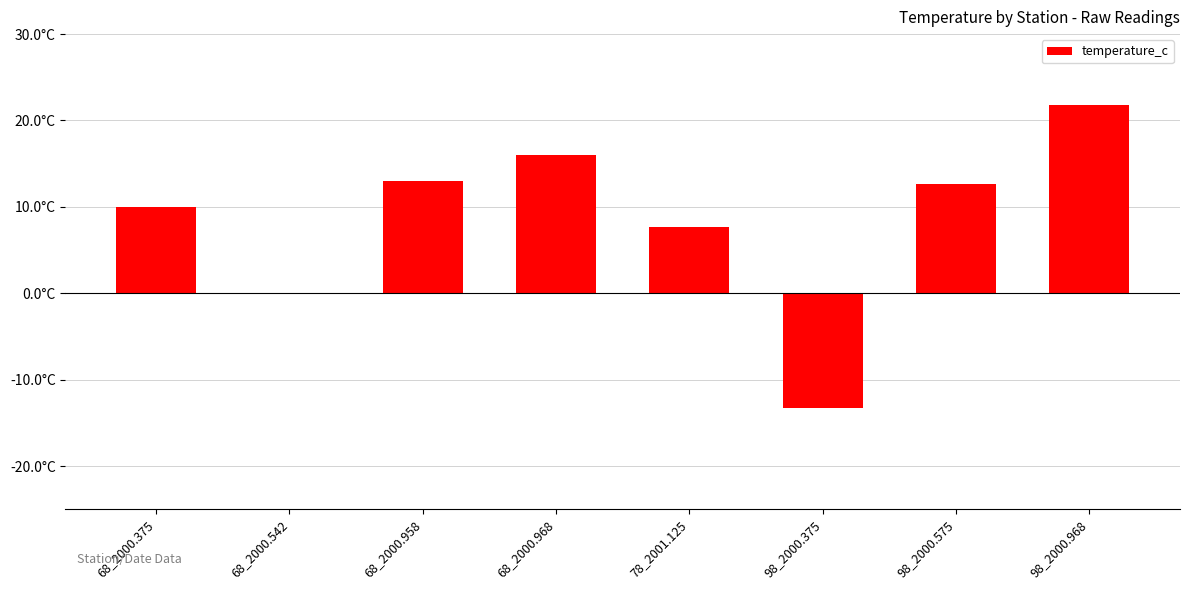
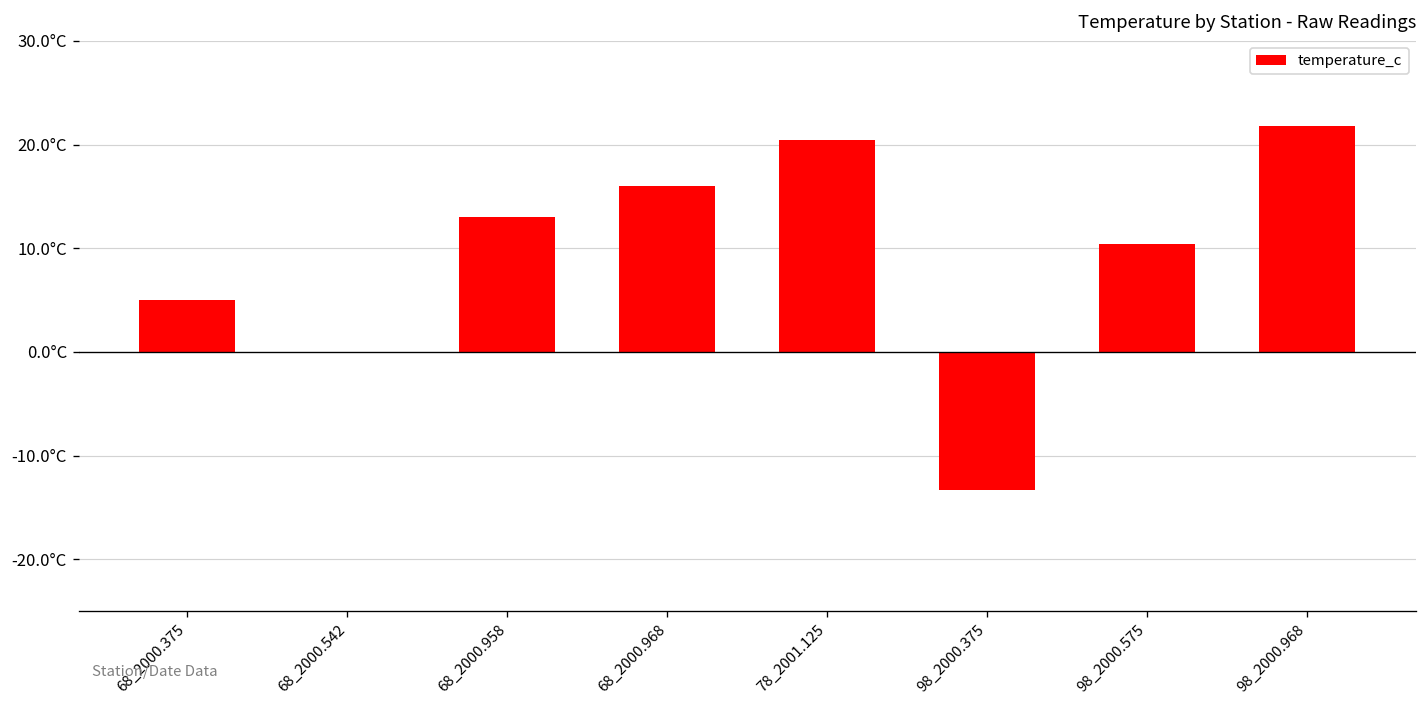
  {
-   "68_2000.375": "10°C",
+   "68_2000.375": "5°C",
    "68_2000.542": "0°C",
    "68_2000.958": "13°C",
    "68_2000.968": "16°C",
-   "78_2001.125": "8°C",
+   "78_2001.125": "20°C",
    "98_2000.375": "-13°C",
-   "98_2000.575": "13°C",
+   "98_2000.575": "10°C",
    "98_2000.968": "22°C"
  }
